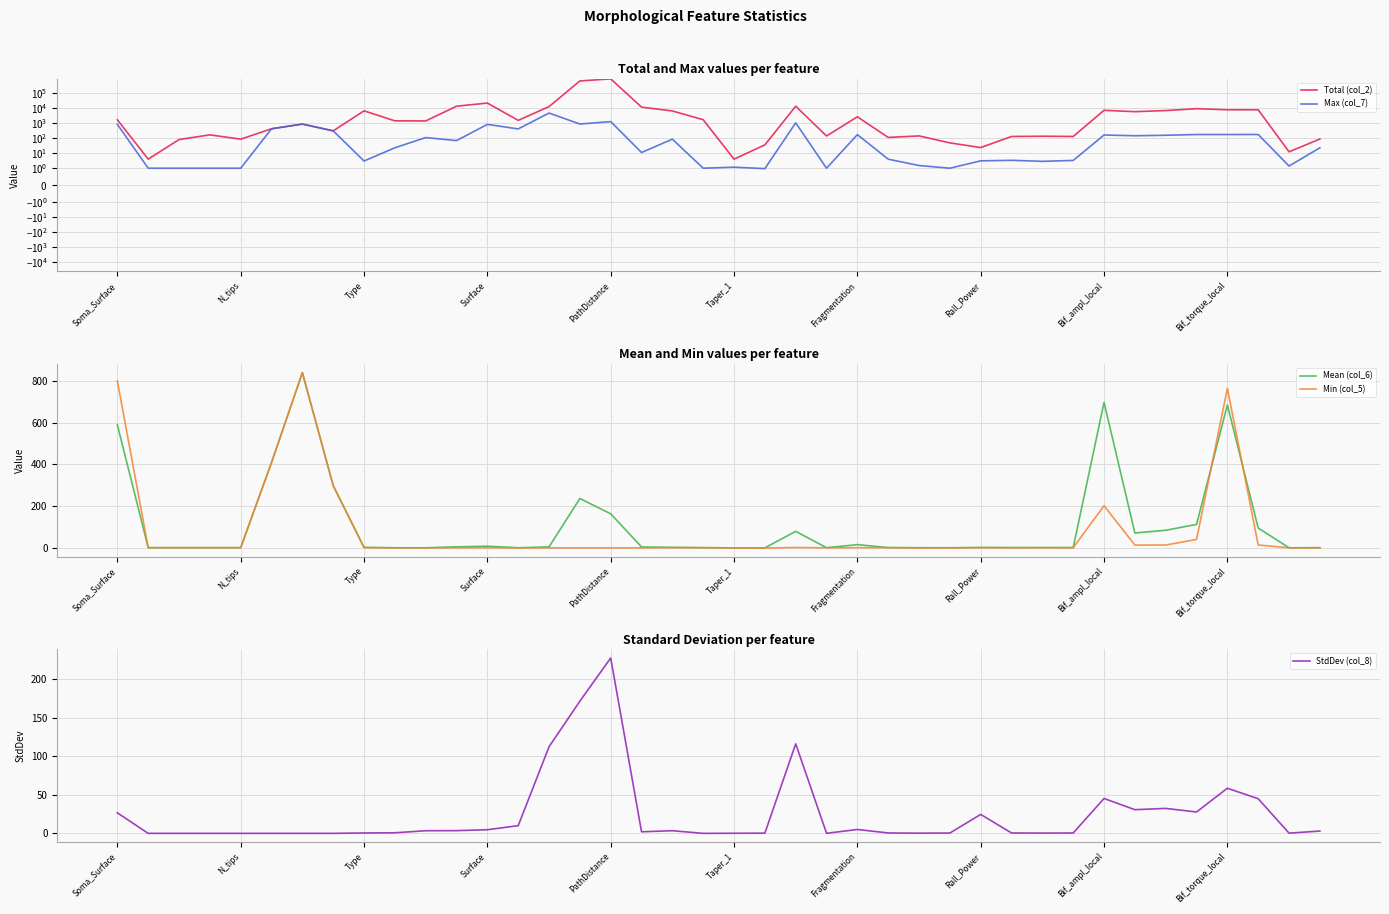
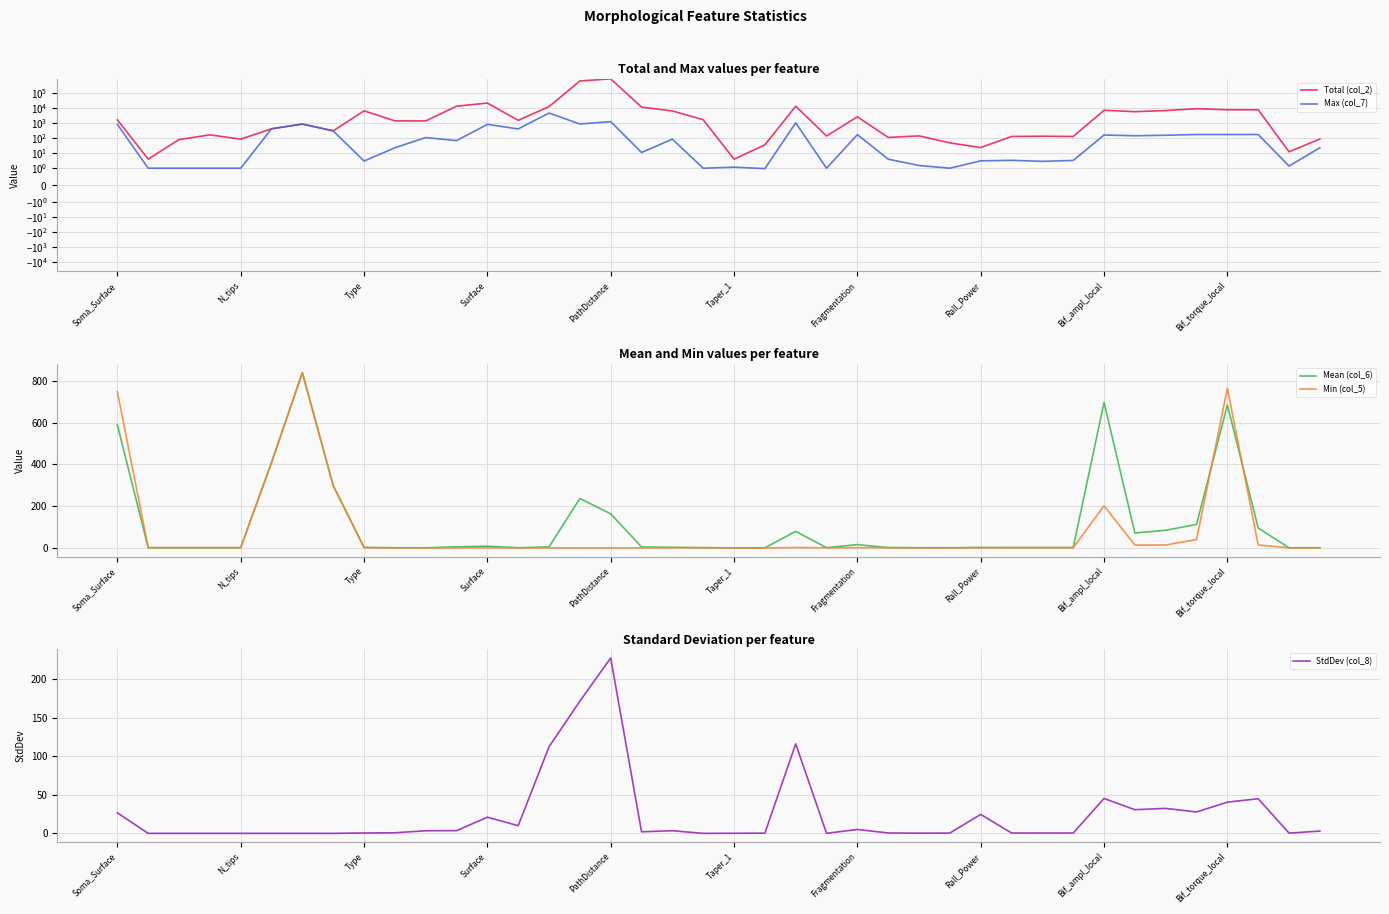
  {
    "Mean and Min values per feature": {
      "Mean (col_6)": {
        "Soma_Surface": 590,
        "PathDistance": 160,
        "Fragmentation": 20,
        "Bif_ampl_local": 700,
        "Bif_torque_local": 680
      },
      "Min (col_5)": {
-       "Soma_Surface": 800,
+       "Soma_Surface": 750,
        "PathDistance": 0,
        "Fragmentation": 0,
        "Bif_ampl_local": 200,
        "Bif_torque_local": 760
      }
    },
    "Standard Deviation per feature": {
      "Soma_Surface": 30,
      "N_tips": 0,
      "Type": 0,
-     "Surface": 0,
+     "Surface": 20,
      "PathDistance": 230,
      "Taper_1": 0,
      "Fragmentation": 10,
      "Rall_Power": 20,
      "Bif_ampl_local": 50,
-     "Bif_torque_local": 60
+     "Bif_torque_local": 40
    }
  }
